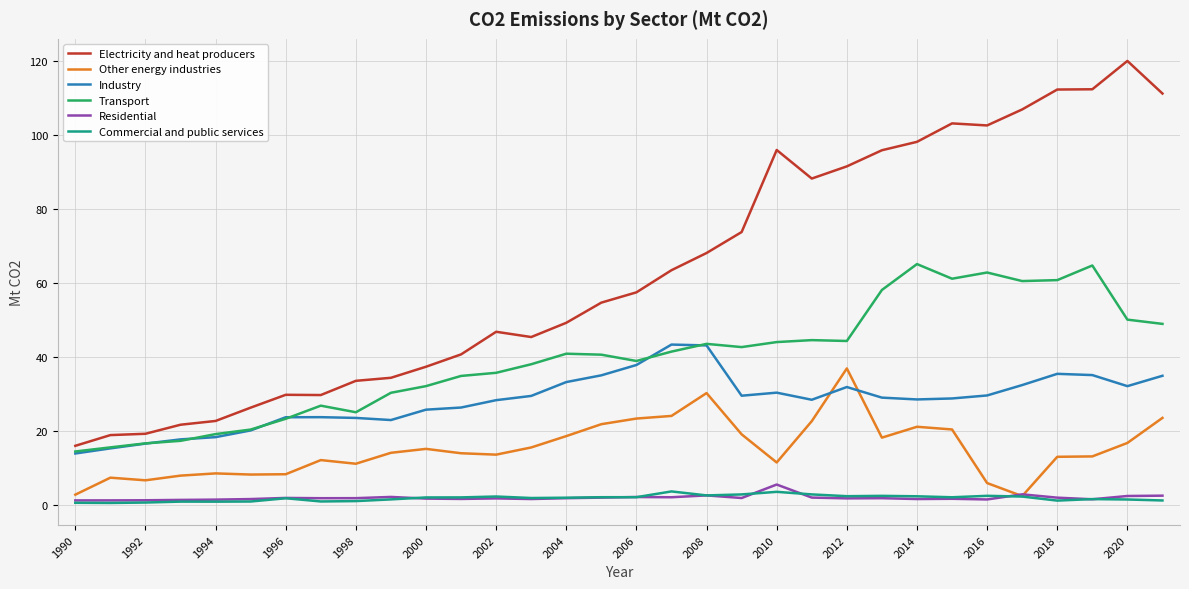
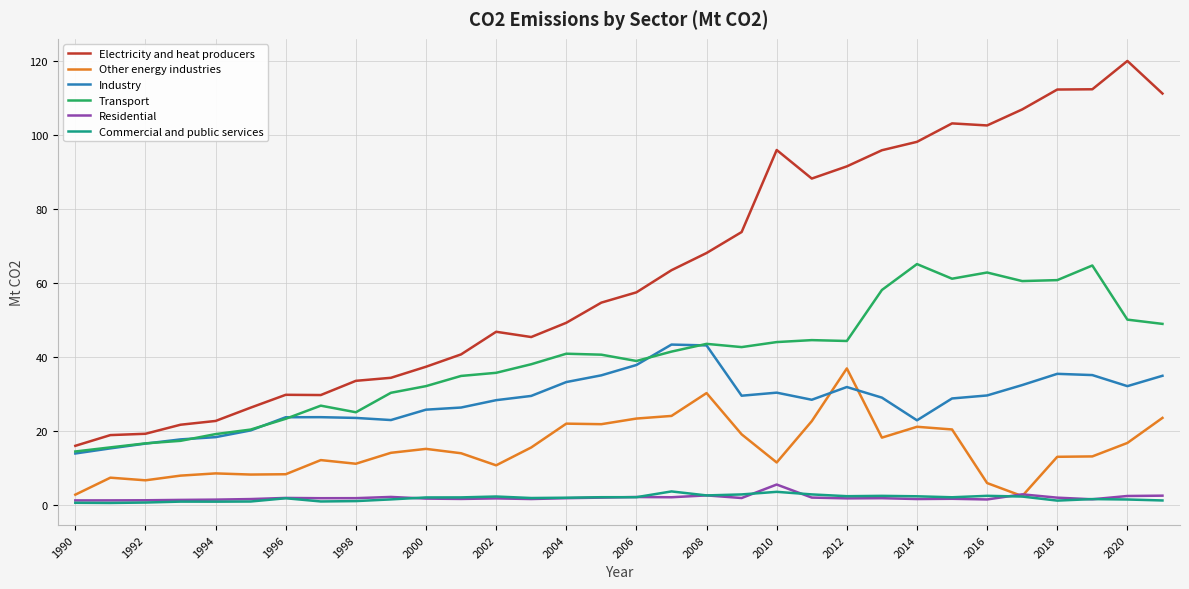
  {
    "Electricity and heat producers": {
      "1990": 16,
      "1992": 19,
      "1994": 23,
      "1996": 30,
      "1998": 34,
      "2000": 37,
      "2002": 47,
      "2004": 49,
      "2006": 58,
      "2008": 68,
      "2010": 96,
      "2012": 92,
      "2014": 98,
      "2016": 103,
      "2018": 112,
      "2020": 120
    },
    "Other energy industries": {
      "1990": 3,
      "1992": 7,
      "1994": 9,
      "1996": 8,
      "1998": 11,
      "2000": 15,
-     "2002": 14,
-     "2004": 19,
+     "2002": 11,
+     "2004": 22,
      "2006": 23,
      "2008": 30,
      "2010": 12,
      "2012": 37,
      "2014": 21,
      "2016": 6,
      "2018": 13,
      "2020": 17
    },
    "Industry": {
      "1994": 18,
      "1998": 24,
      "2000": 26,
      "2002": 28,
      "2004": 33,
      "2006": 38,
      "2010": 30,
      "2012": 32,
-     "2014": 29,
+     "2014": 23,
      "2016": 30,
      "2018": 36,
      "2020": 32
    },
    "Residential": {
      "1998": 2,
      "2010": 6,
      "2014": 2,
      "2016": 2,
      "2018": 2,
      "2020": 3
    }
  }
